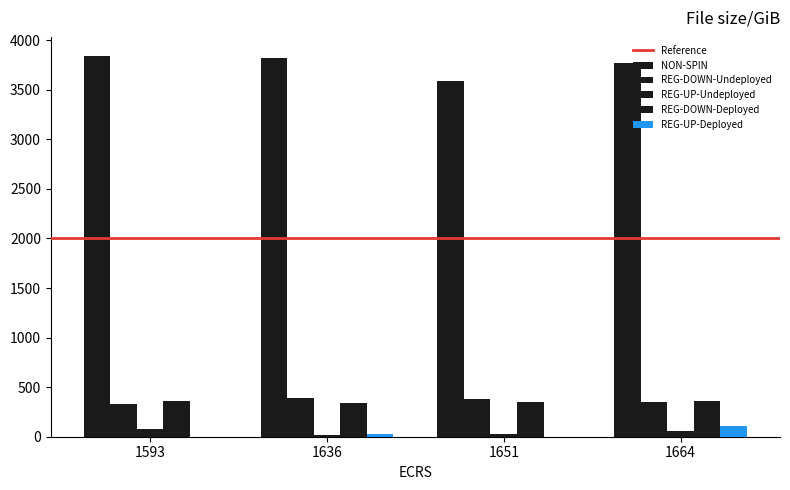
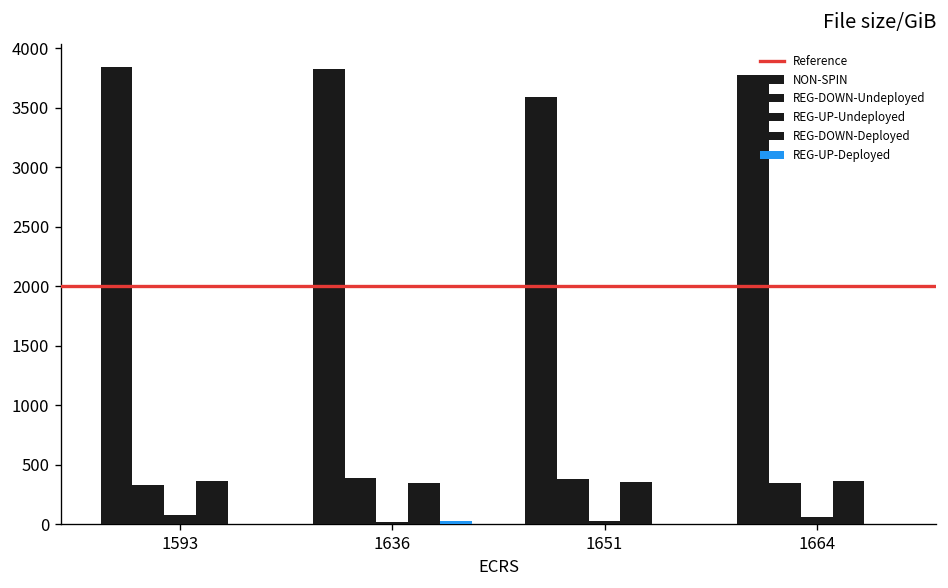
  {
    "REG-UP-Deployed": {
      "1593": 0,
      "1636": 0,
      "1651": 0,
-     "1664": 100
+     "1664": 0
    }
  }
